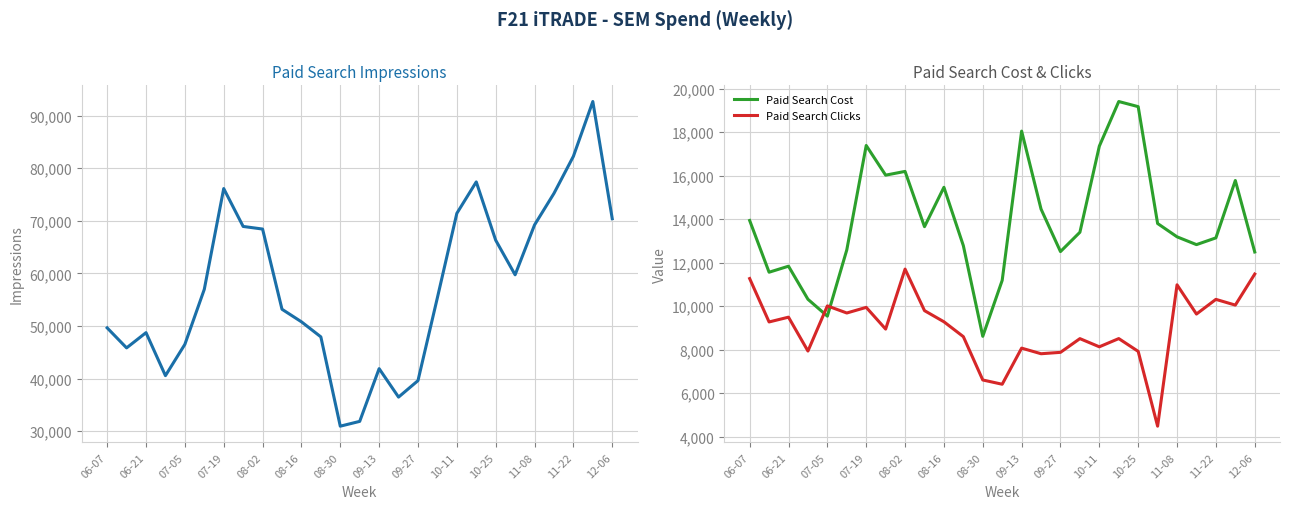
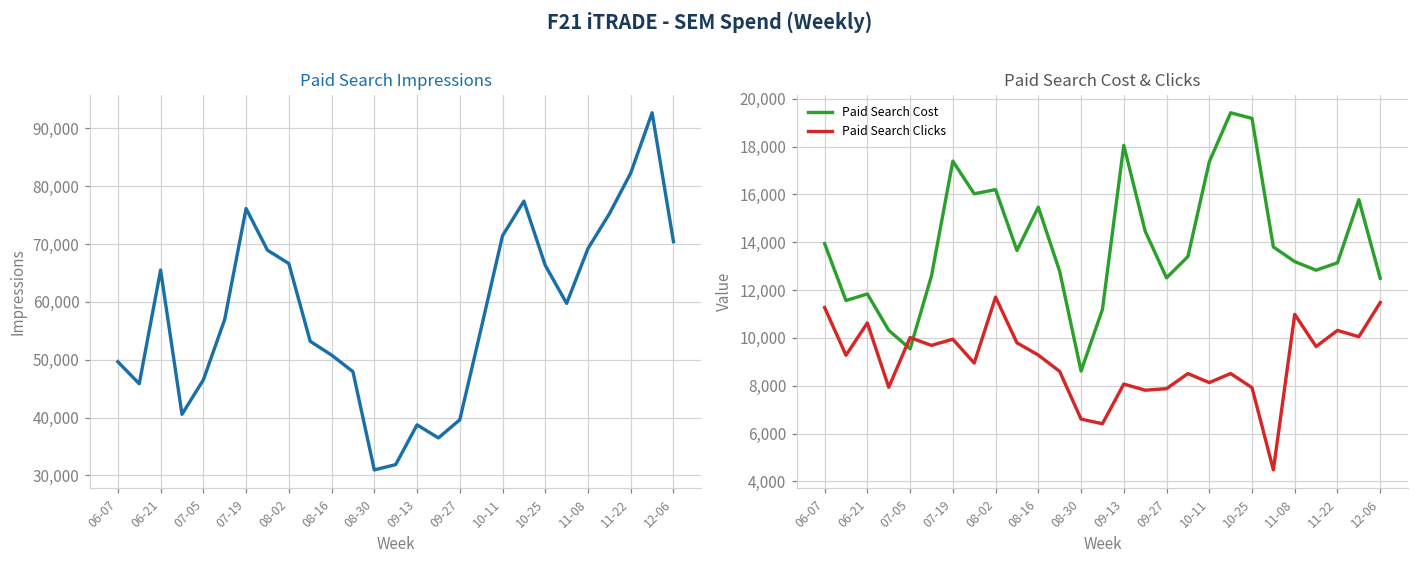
  {
    "Paid Search Impressions": {
      "06-07": "50,000",
-     "06-21": "49,000",
+     "06-21": "66,000",
      "07-05": "47,000",
      "07-19": "76,000",
-     "08-02": "68,000",
+     "08-02": "67,000",
      "08-16": "51,000",
      "08-30": "31,000",
-     "09-13": "42,000",
+     "09-13": "39,000",
      "09-27": "40,000",
      "10-11": "71,000",
      "10-25": "66,000",
      "11-08": "69,000",
      "11-22": "82,000",
      "12-06": "70,000"
    },
    "Paid Search Cost & Clicks": {
      "Paid Search Cost": {
        "06-07": "13,900",
        "06-21": "11,800",
        "07-05": "9,500",
        "07-19": "17,400",
        "08-02": "16,200",
        "08-16": "15,500",
        "08-30": "8,600",
        "09-13": "18,100",
        "09-27": "12,500",
        "10-11": "17,400",
        "10-25": "19,200",
        "11-08": "13,200",
        "11-22": "13,100",
        "12-06": "12,500"
      },
      "Paid Search Clicks": {
        "06-07": "11,300",
-       "06-21": "9,500",
+       "06-21": "10,600",
        "07-05": "10,000",
        "07-19": "9,900",
        "08-02": "11,700",
        "08-16": "9,300",
        "08-30": "6,600",
        "09-13": "8,100",
        "09-27": "7,900",
        "10-11": "8,100",
        "10-25": "7,900",
        "11-08": "11,000",
        "11-22": "10,300",
        "12-06": "11,500"
      }
    }
  }
